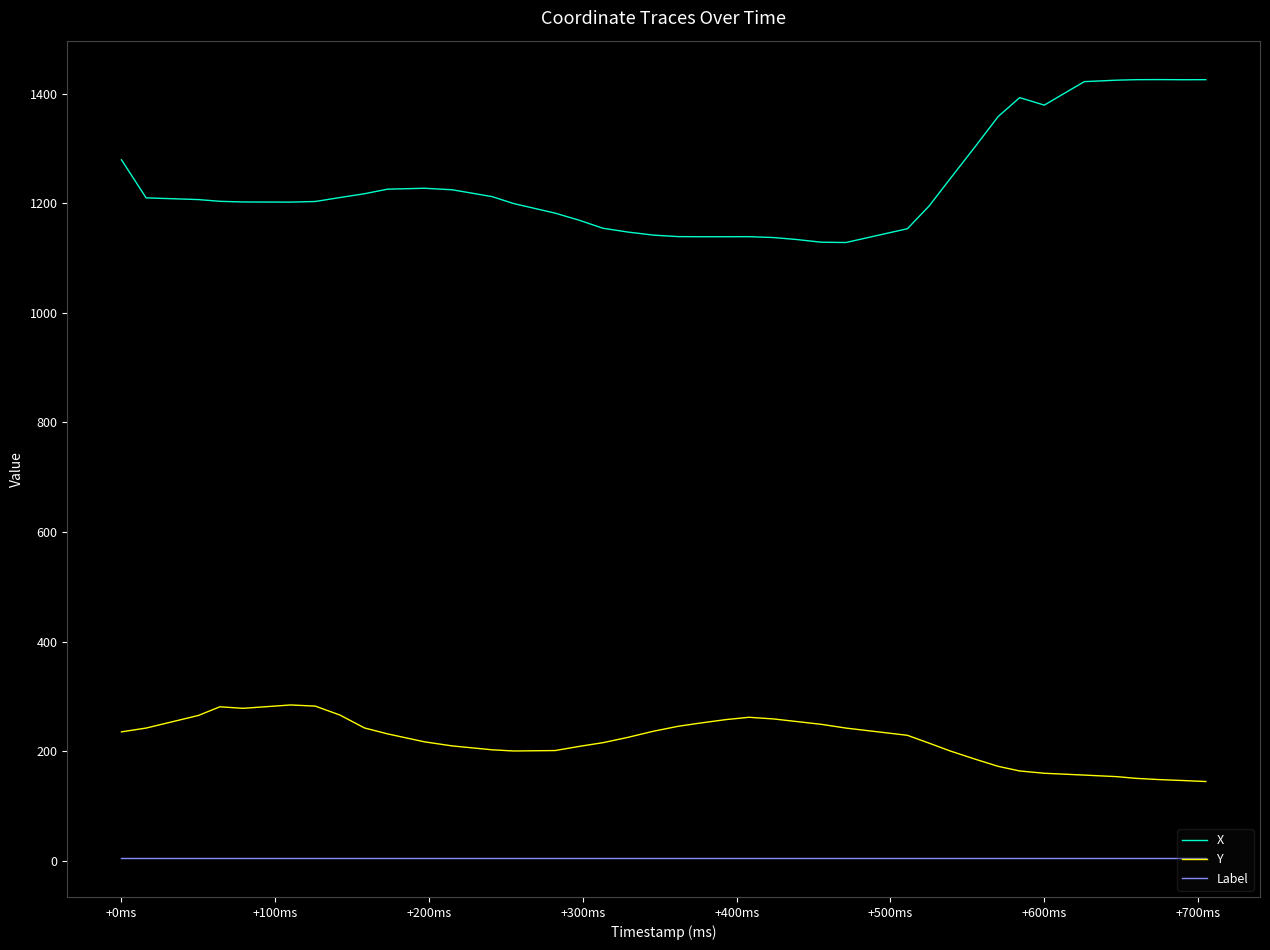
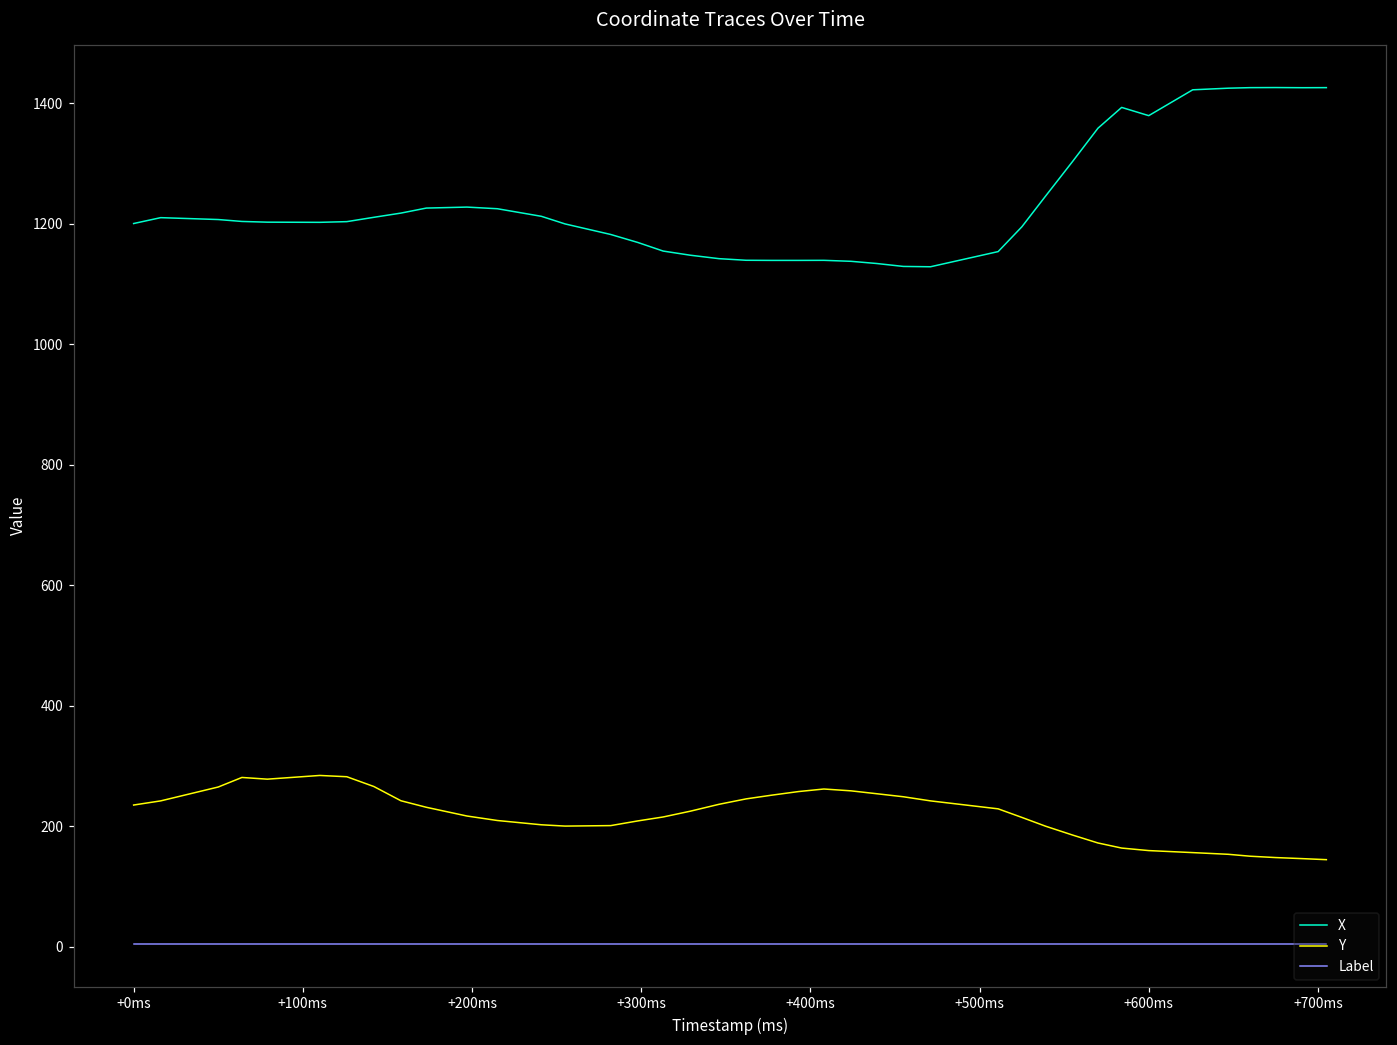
  {
    "X": {
-     "+0ms": 1280,
+     "+0ms": 1200,
      "+600ms": 1380
    },
    "Y": {
      "+0ms": 240,
      "+600ms": 160
    },
    "Label": {
      "+0ms": 10,
      "+600ms": 10
    }
  }
